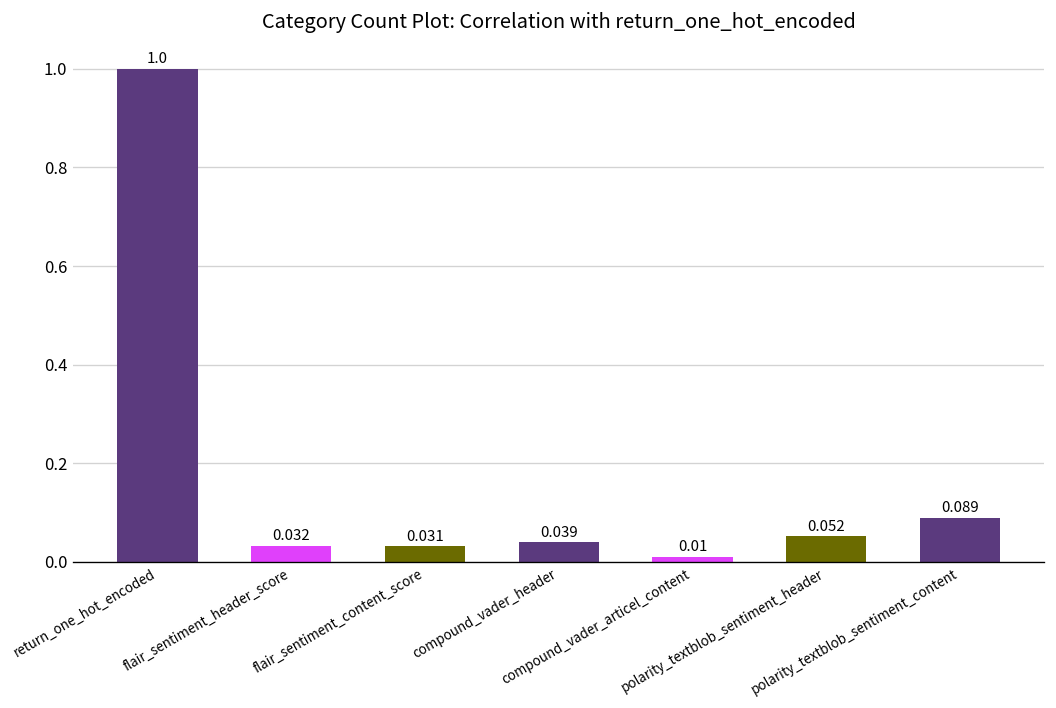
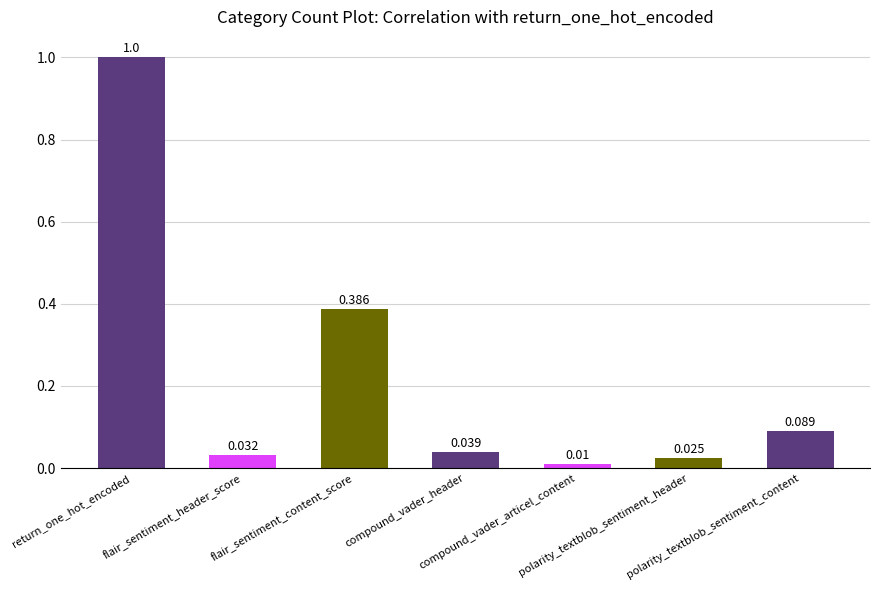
  {
    "return_one_hot_encoded": 1.0,
    "flair_sentiment_header_score": 0.032,
-   "flair_sentiment_content_score": 0.031,
+   "flair_sentiment_content_score": 0.386,
    "compound_vader_header": 0.039,
    "compound_vader_articel_content": 0.01,
-   "polarity_textblob_sentiment_header": 0.052,
+   "polarity_textblob_sentiment_header": 0.025,
    "polarity_textblob_sentiment_content": 0.089
  }
